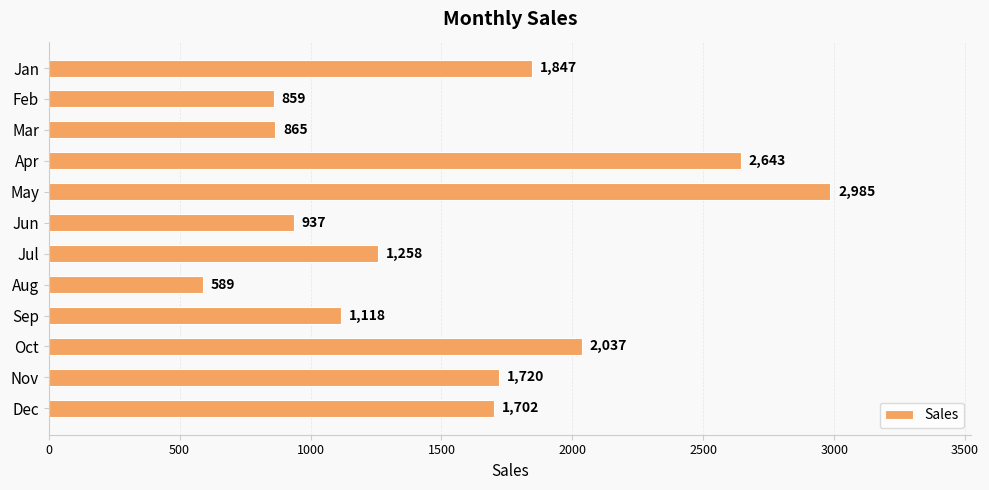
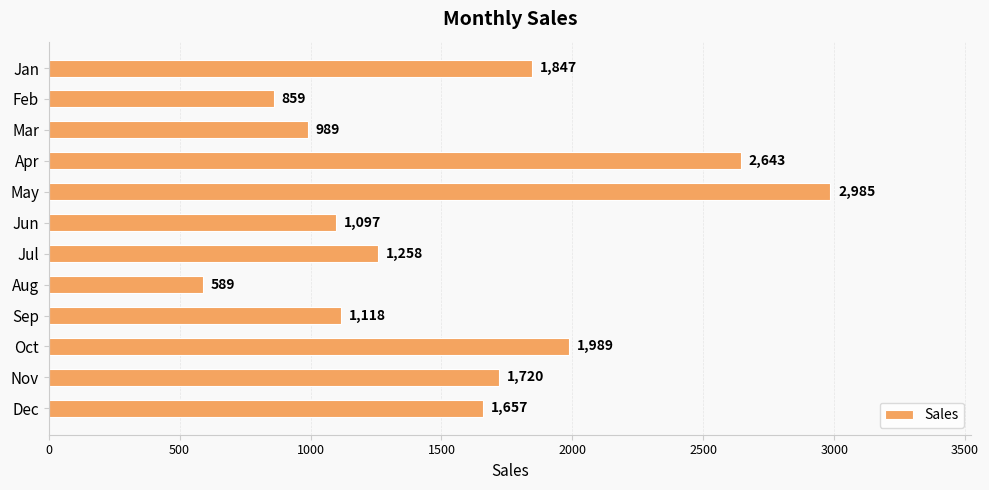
  {
    "Jan": "1,847",
    "Feb": "859",
-   "Mar": "865",
+   "Mar": "989",
    "Apr": "2,643",
    "May": "2,985",
-   "Jun": "937",
+   "Jun": "1,097",
    "Jul": "1,258",
    "Aug": "589",
    "Sep": "1,118",
-   "Oct": "2,037",
+   "Oct": "1,989",
    "Nov": "1,720",
-   "Dec": "1,702"
+   "Dec": "1,657"
  }
